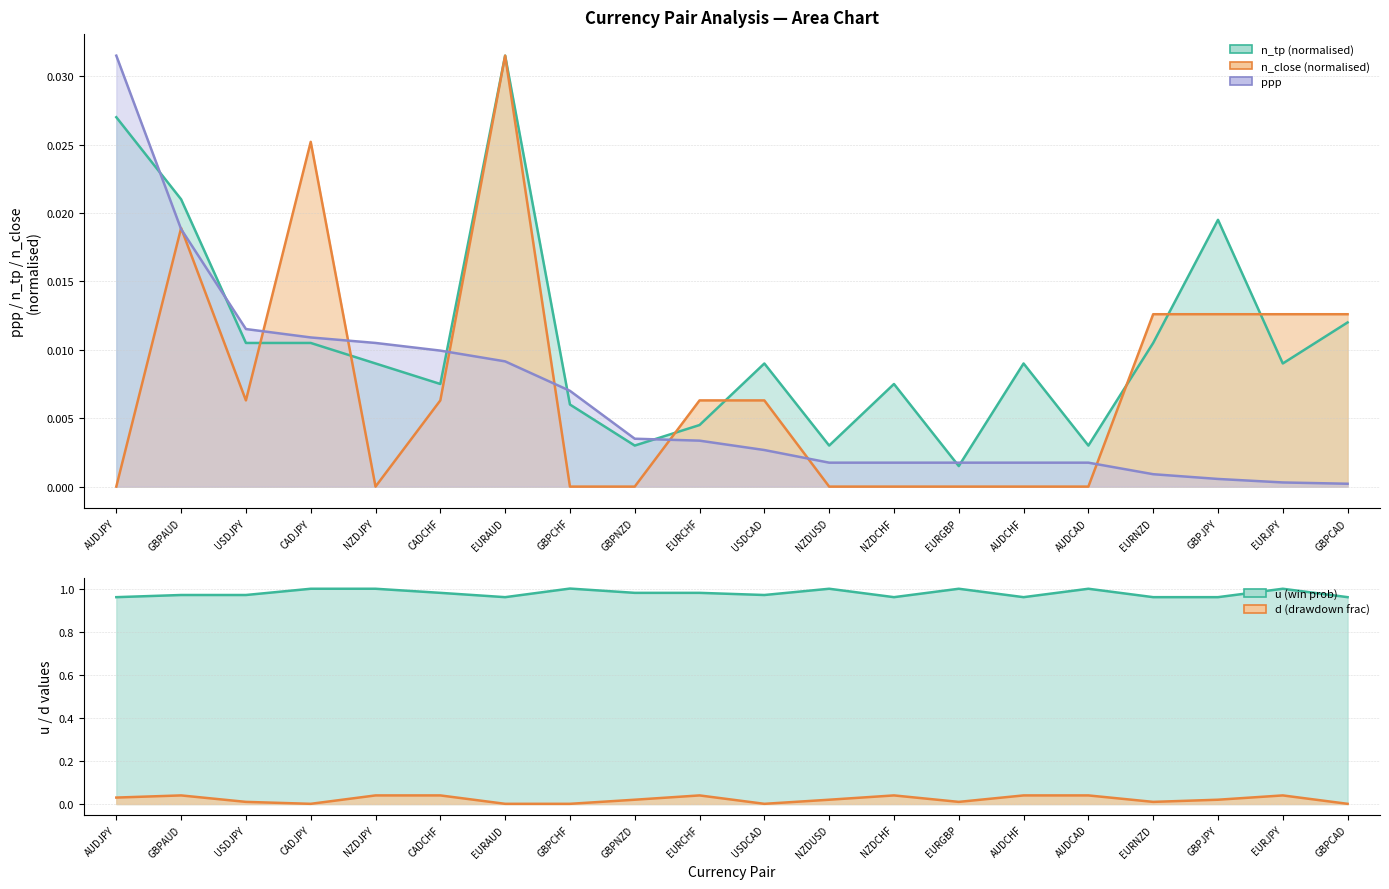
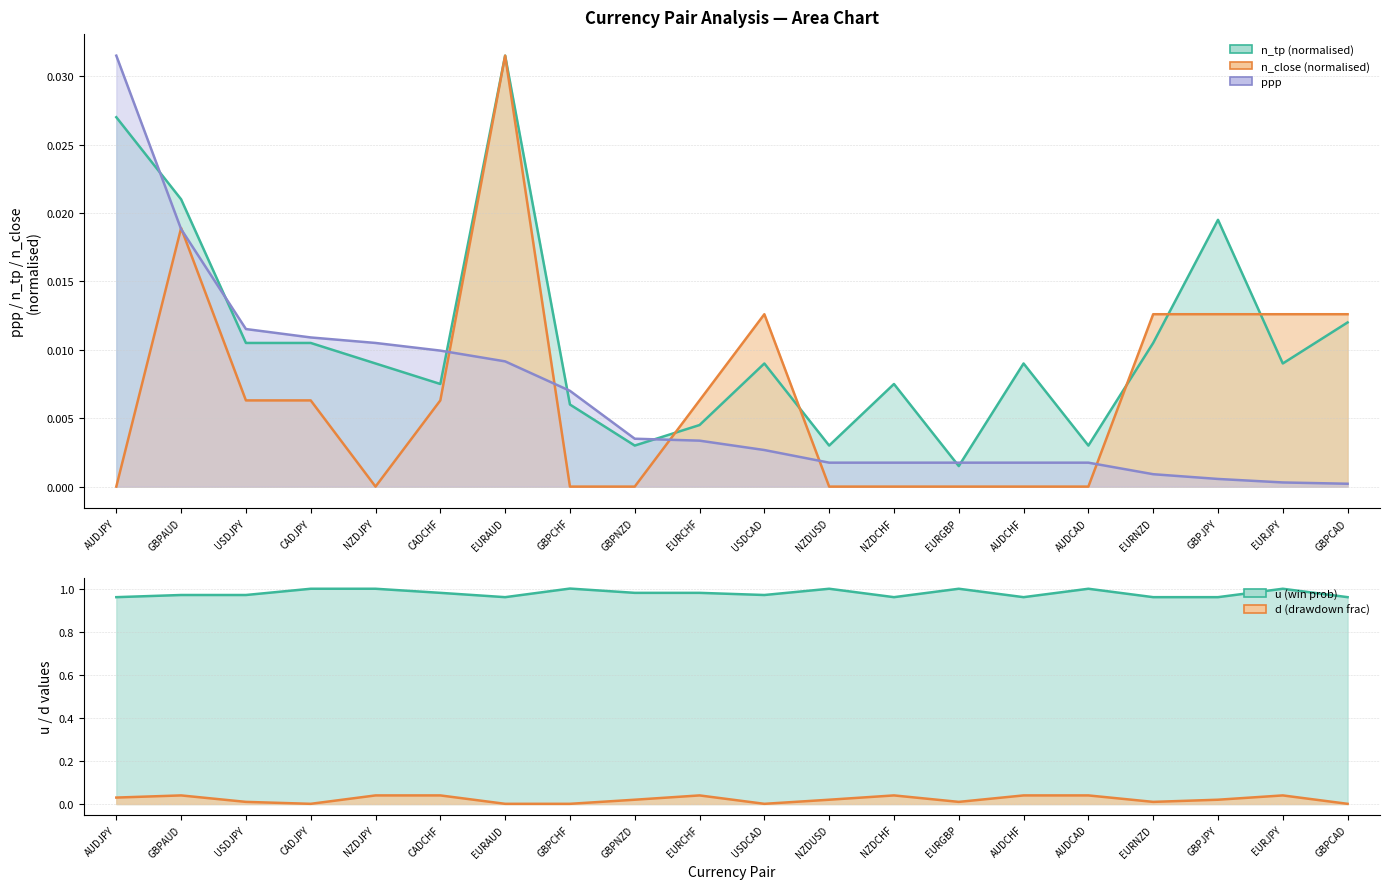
  {
    "Currency Pair Analysis — Area Chart": {
      "n_close (normalised)": {
        "AUDJPY": 0.0000,
        "USDJPY": 0.0063,
-       "CADJPY": 0.0252,
+       "CADJPY": 0.0063,
        "NZDJPY": 0.0000,
        "CADCHF": 0.0063,
        "GBPCHF": 0.0000,
        "GBPNZD": 0.0000,
        "EURCHF": 0.0063,
-       "USDCAD": 0.0063,
+       "USDCAD": 0.0126,
        "NZDUSD": 0.0000,
        "NZDCHF": 0.0000,
        "EURGBP": 0.0000,
        "AUDCHF": 0.0000,
        "AUDCAD": 0.0000,
        "EURNZD": 0.0126,
        "GBPJPY": 0.0126,
        "EURJPY": 0.0126,
        "GBPCAD": 0.0126
      }
    }
  }
